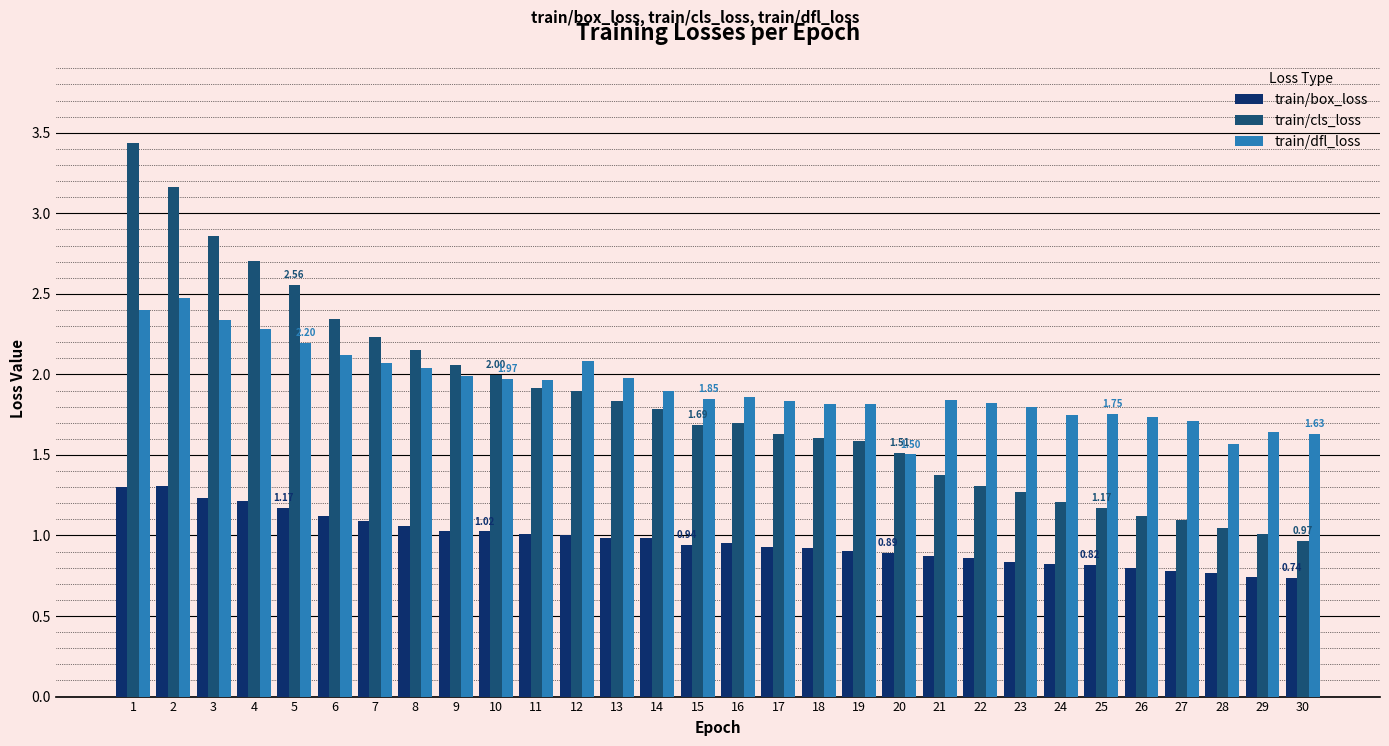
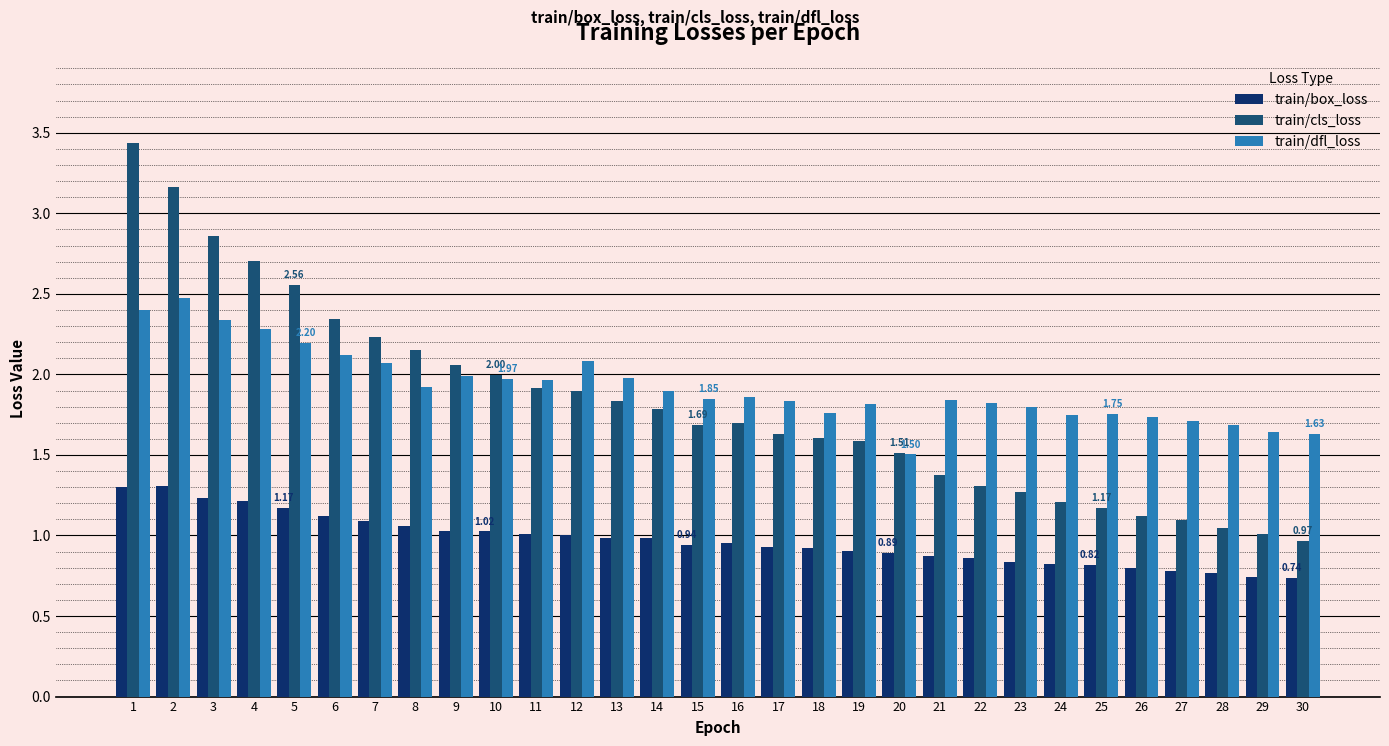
  {
    "train/dfl_loss": {
      "1": 2.40,
      "2": 2.47,
      "3": 2.34,
      "4": 2.28,
      "6": 2.12,
      "7": 2.07,
-     "8": 2.04,
+     "8": 1.92,
      "9": 1.99,
      "11": 1.96,
      "12": 2.08,
      "13": 1.98,
      "14": 1.89,
      "16": 1.86,
      "17": 1.83,
-     "18": 1.82,
+     "18": 1.76,
      "19": 1.81,
      "21": 1.84,
      "22": 1.82,
      "23": 1.80,
      "24": 1.75,
      "26": 1.74,
      "27": 1.71,
-     "28": 1.57,
+     "28": 1.68,
      "29": 1.64
    }
  }
